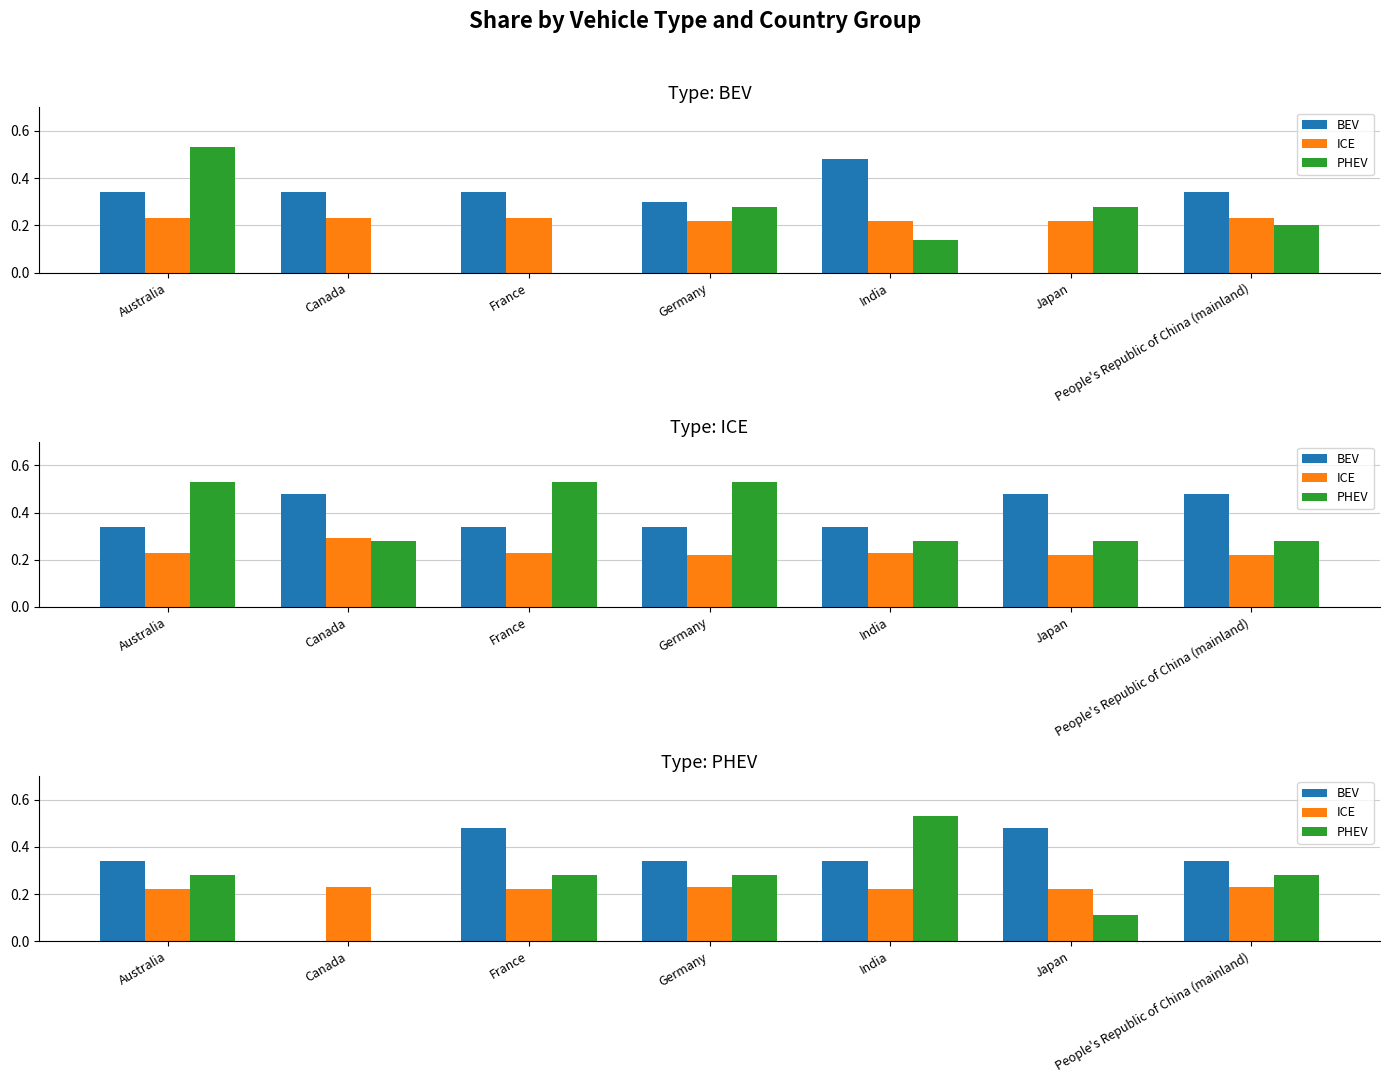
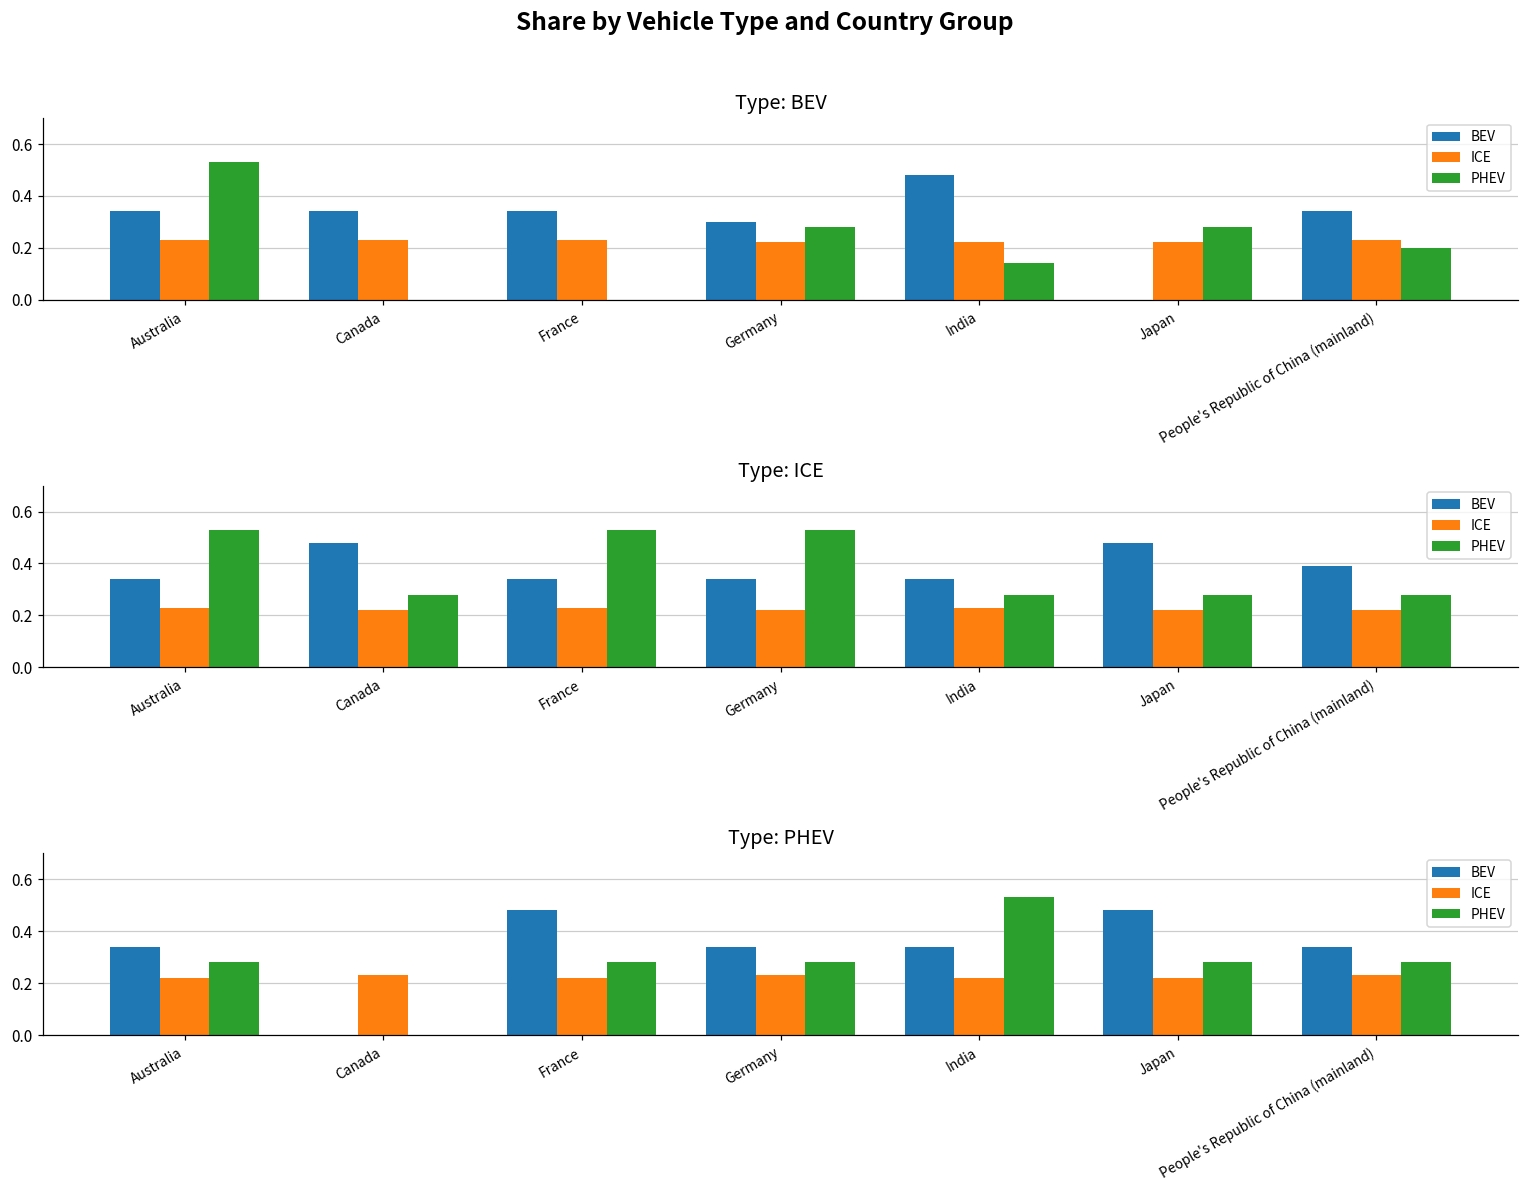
  {
    "Type: BEV": {
      "BEV": {
        "Australia": 0.34,
        "Canada": 0.34,
        "France": 0.34,
        "Germany": 0.30,
        "India": 0.48,
        "Japan": 0.00,
        "People's Republic of China (mainland)": 0.34
      },
      "ICE": {
        "Australia": 0.23,
        "Canada": 0.23,
        "France": 0.23,
        "Germany": 0.22,
        "India": 0.22,
        "Japan": 0.22,
        "People's Republic of China (mainland)": 0.23
      },
      "PHEV": {
        "Australia": 0.53,
        "Canada": 0.00,
        "France": 0.00,
        "Germany": 0.28,
        "India": 0.14,
        "Japan": 0.28,
        "People's Republic of China (mainland)": 0.20
      }
    },
    "Type: ICE": {
      "BEV": {
        "Australia": 0.34,
        "Canada": 0.48,
        "France": 0.34,
        "Germany": 0.34,
        "India": 0.34,
        "Japan": 0.48,
-       "People's Republic of China (mainland)": 0.48
+       "People's Republic of China (mainland)": 0.39
      },
      "ICE": {
        "Australia": 0.23,
-       "Canada": 0.29,
+       "Canada": 0.22,
        "France": 0.23,
        "Germany": 0.22,
        "India": 0.23,
        "Japan": 0.22,
        "People's Republic of China (mainland)": 0.22
      },
      "PHEV": {
        "Australia": 0.53,
        "Canada": 0.28,
        "France": 0.53,
        "Germany": 0.53,
        "India": 0.28,
        "Japan": 0.28,
        "People's Republic of China (mainland)": 0.28
      }
    },
    "Type: PHEV": {
      "BEV": {
        "Australia": 0.34,
        "Canada": 0.00,
        "France": 0.48,
        "Germany": 0.34,
        "India": 0.34,
        "Japan": 0.48,
        "People's Republic of China (mainland)": 0.34
      },
      "ICE": {
        "Australia": 0.22,
        "Canada": 0.23,
        "France": 0.22,
        "Germany": 0.23,
        "India": 0.22,
        "Japan": 0.22,
        "People's Republic of China (mainland)": 0.23
      },
      "PHEV": {
        "Australia": 0.28,
        "Canada": 0.00,
        "France": 0.28,
        "Germany": 0.28,
        "India": 0.53,
-       "Japan": 0.11,
+       "Japan": 0.28,
        "People's Republic of China (mainland)": 0.28
      }
    }
  }
